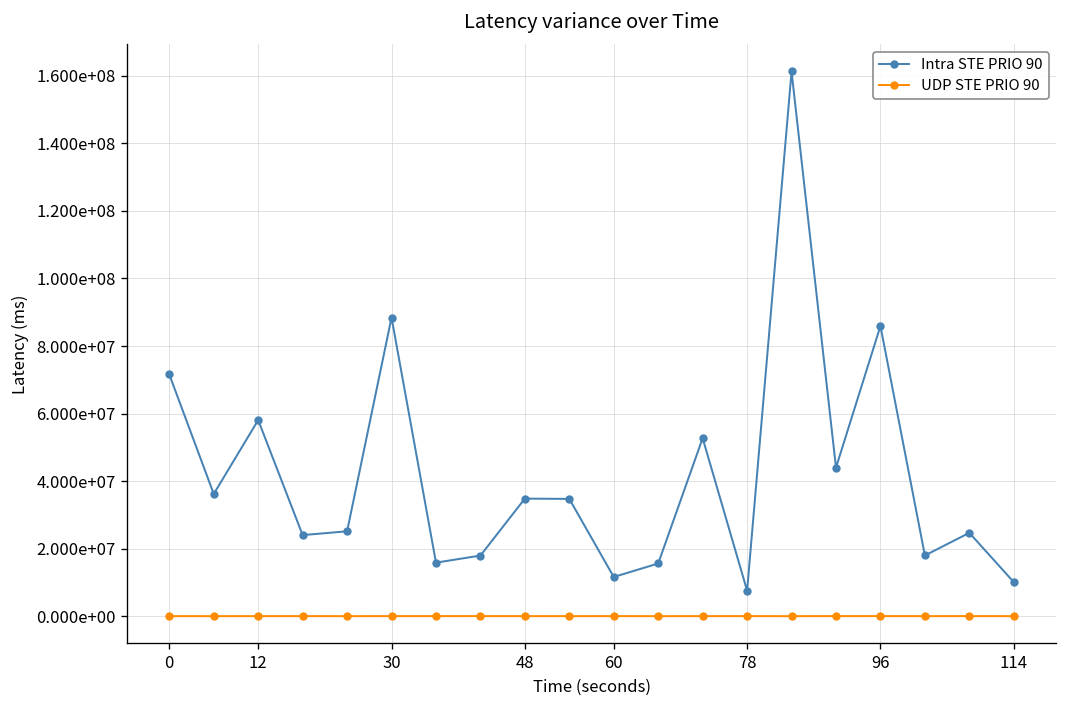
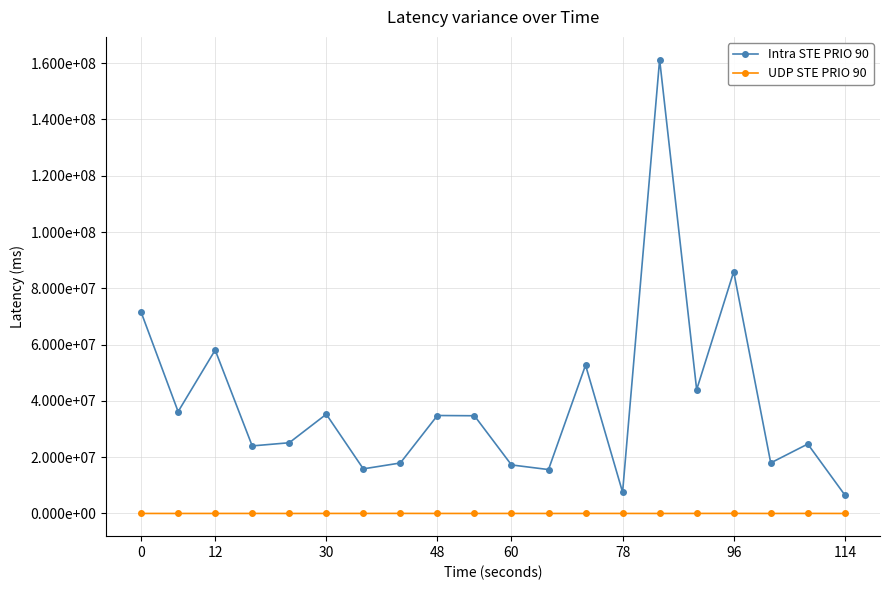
  {
    "Intra STE PRIO 90": {
      "0": 72000000,
      "12": 58000000,
-     "30": 88000000,
+     "30": 35000000,
      "48": 35000000,
-     "60": 12000000,
+     "60": 17000000,
      "78": 8000000,
      "96": 86000000,
-     "114": 10000000
+     "114": 7000000
    },
    "UDP STE PRIO 90": {
      "0": 0,
      "12": 0,
      "30": 0,
      "48": 0,
      "60": 0,
      "78": 0,
      "96": 0,
      "114": 0
    }
  }
